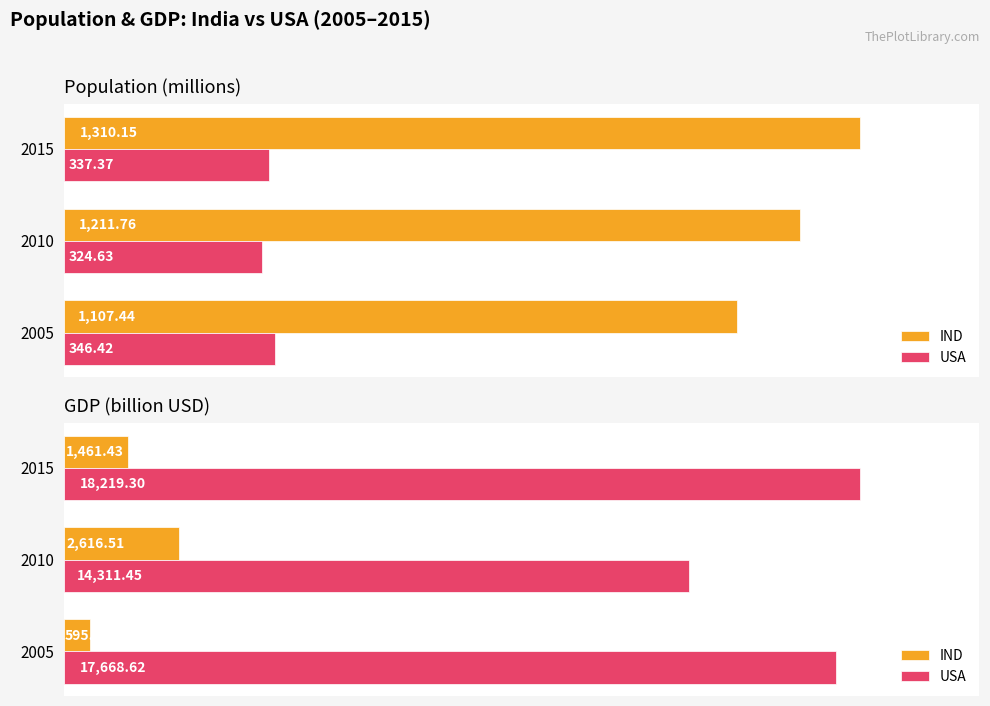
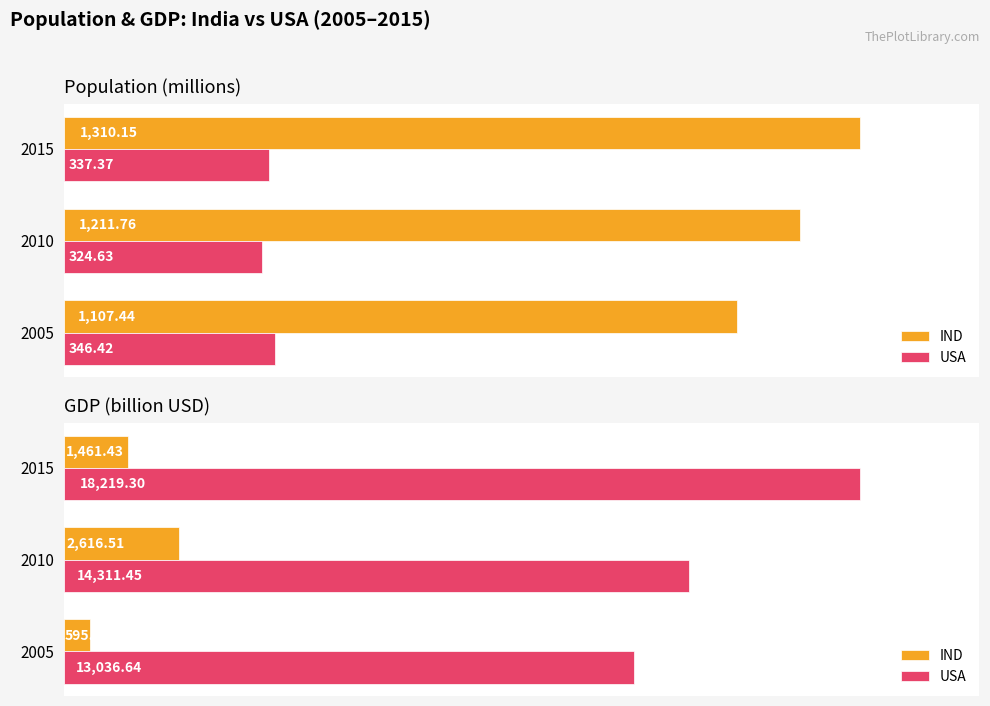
  {
    "Population (millions)": {
      "IND": {
        "2015": "1,310.15",
        "2010": "1,211.76",
        "2005": "1,107.44"
      },
      "USA": {
        "2015": "337.37",
        "2010": "324.63",
        "2005": "346.42"
      }
    },
    "GDP (billion USD)": {
      "IND": {
        "2015": "1,461.43",
        "2010": "2,616.51"
      },
      "USA": {
        "2015": "18,219.30",
        "2010": "14,311.45",
-       "2005": "17,668.62"
+       "2005": "13,036.64"
      }
    }
  }
